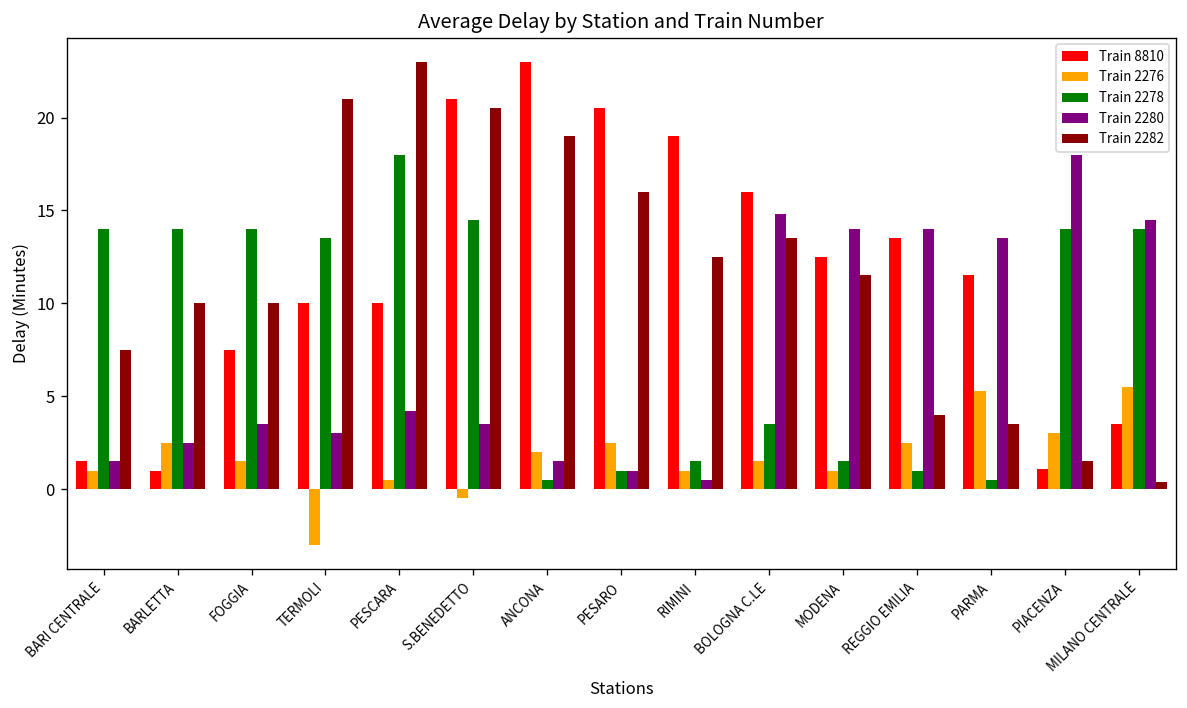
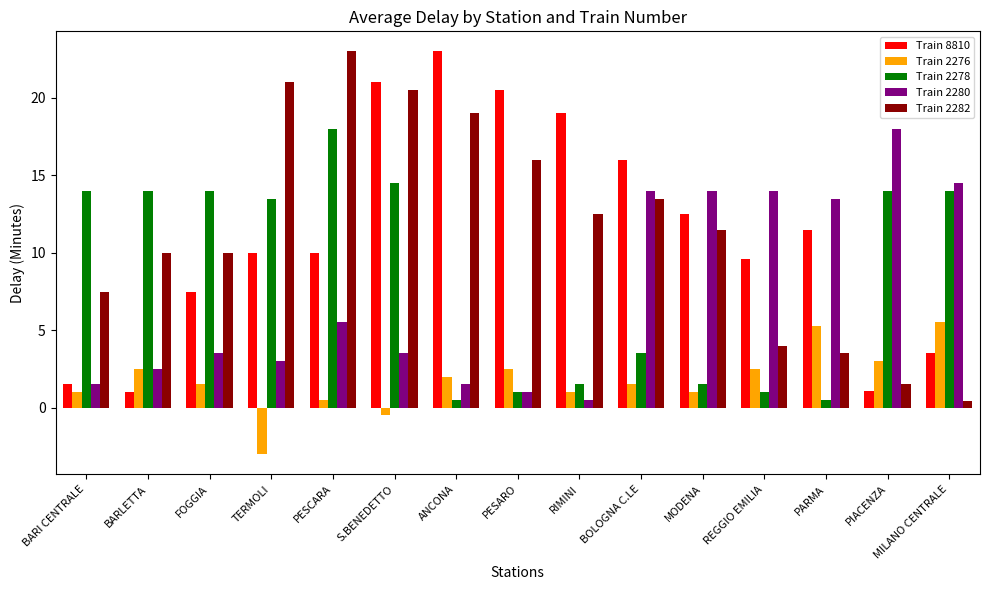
  {
    "Train 8810": {
      "BARI CENTRALE": 1.5,
      "BARLETTA": 1.0,
      "FOGGIA": 7.5,
      "TERMOLI": 10.0,
      "PESCARA": 10.0,
      "S.BENEDETTO": 21.0,
      "ANCONA": 23.0,
      "PESARO": 20.5,
      "RIMINI": 19.0,
      "BOLOGNA C.LE": 16.0,
      "MODENA": 12.5,
-     "REGGIO EMILIA": 13.5,
+     "REGGIO EMILIA": 9.6,
      "PARMA": 11.5,
      "PIACENZA": 1.1,
      "MILANO CENTRALE": 3.5
    },
    "Train 2276": {
      "BARI CENTRALE": 1.0,
      "BARLETTA": 2.5,
      "FOGGIA": 1.5,
      "TERMOLI": -3.0,
      "PESCARA": 0.5,
      "S.BENEDETTO": -0.5,
      "ANCONA": 2.0,
      "PESARO": 2.5,
      "RIMINI": 1.0,
      "BOLOGNA C.LE": 1.5,
      "MODENA": 1.0,
      "REGGIO EMILIA": 2.5,
      "PARMA": 5.3,
      "PIACENZA": 3.0,
      "MILANO CENTRALE": 5.5
    },
    "Train 2278": {
      "BARI CENTRALE": 14.0,
      "BARLETTA": 14.0,
      "FOGGIA": 14.0,
      "TERMOLI": 13.5,
      "PESCARA": 18.0,
      "S.BENEDETTO": 14.5,
      "ANCONA": 0.5,
      "PESARO": 1.0,
      "RIMINI": 1.5,
      "BOLOGNA C.LE": 3.5,
      "MODENA": 1.5,
      "REGGIO EMILIA": 1.0,
      "PARMA": 0.5,
      "PIACENZA": 14.0,
      "MILANO CENTRALE": 14.0
    },
    "Train 2280": {
      "BARI CENTRALE": 1.5,
      "BARLETTA": 2.5,
      "FOGGIA": 3.5,
      "TERMOLI": 3.0,
-     "PESCARA": 4.2,
+     "PESCARA": 5.5,
      "S.BENEDETTO": 3.5,
      "ANCONA": 1.5,
      "PESARO": 1.0,
      "RIMINI": 0.5,
-     "BOLOGNA C.LE": 14.8,
+     "BOLOGNA C.LE": 14.0,
      "MODENA": 14.0,
      "REGGIO EMILIA": 14.0,
      "PARMA": 13.5,
      "PIACENZA": 18.0,
      "MILANO CENTRALE": 14.5
    },
    "Train 2282": {
      "BARI CENTRALE": 7.5,
      "BARLETTA": 10.0,
      "FOGGIA": 10.0,
      "TERMOLI": 21.0,
      "PESCARA": 23.0,
      "S.BENEDETTO": 20.5,
      "ANCONA": 19.0,
      "PESARO": 16.0,
      "RIMINI": 12.5,
      "BOLOGNA C.LE": 13.5,
      "MODENA": 11.5,
      "REGGIO EMILIA": 4.0,
      "PARMA": 3.5,
      "PIACENZA": 1.5,
      "MILANO CENTRALE": 0.4
    }
  }
